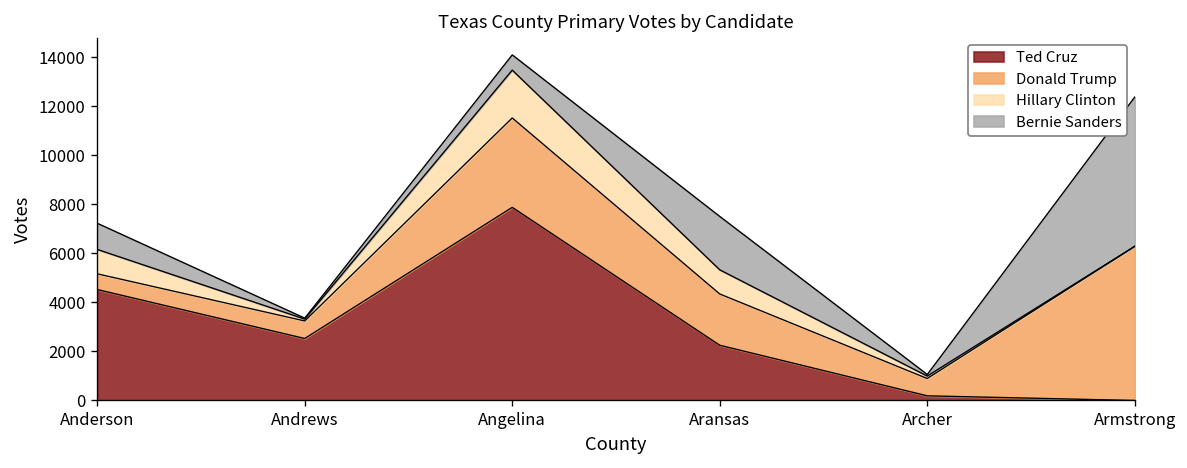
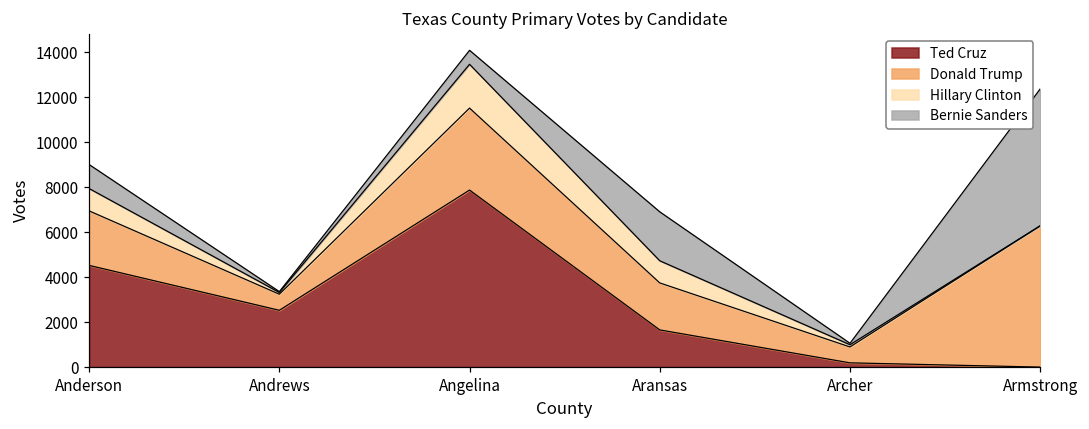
  {
    "Ted Cruz": {
      "Anderson": 4500,
      "Andrews": 2500,
      "Angelina": 7900,
-     "Aransas": 2300,
+     "Aransas": 1700,
      "Archer": 200,
      "Armstrong": 0
    },
    "Donald Trump": {
-     "Anderson": 600,
+     "Anderson": 2400,
      "Angelina": 3600,
      "Aransas": 2100
    },
    "Hillary Clinton": {
      "Anderson": 1000,
      "Angelina": 2000,
      "Aransas": 1000
    },
    "Bernie Sanders": {
      "Anderson": 1100,
      "Angelina": 600,
      "Aransas": 2200,
      "Armstrong": 6100
    }
  }
